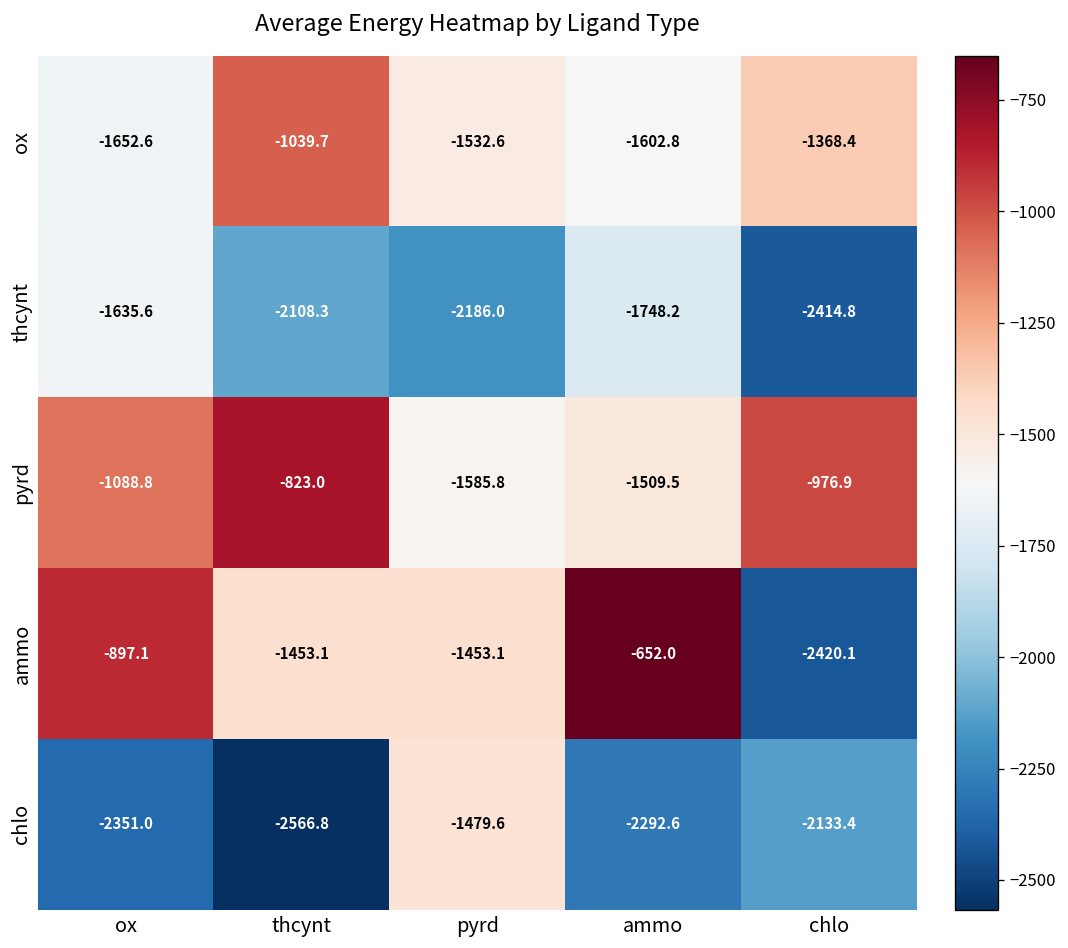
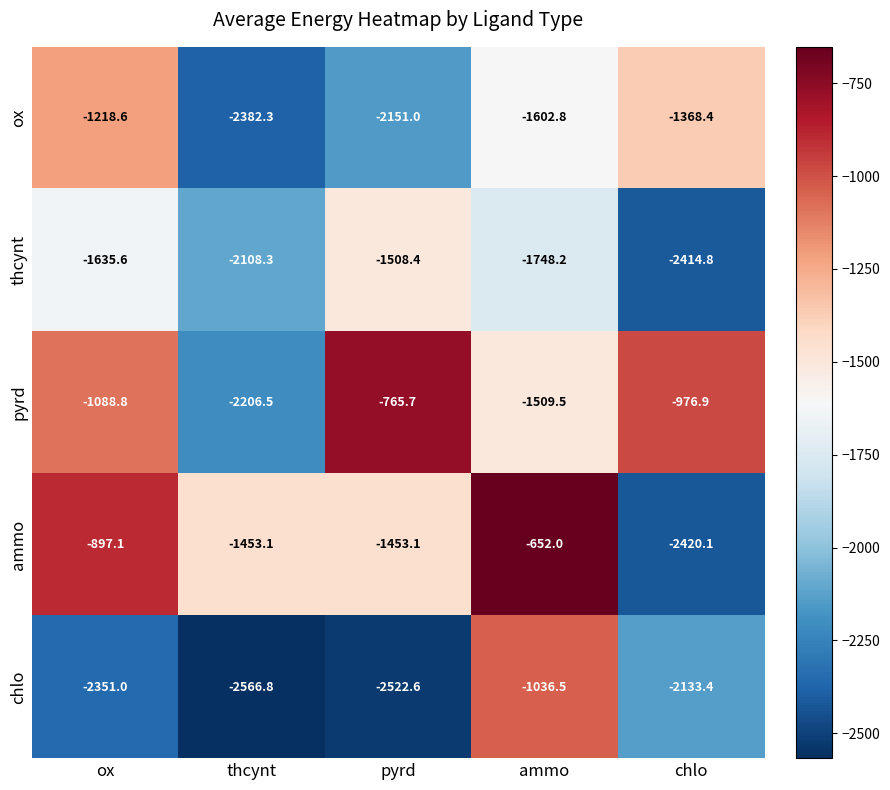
  {
    "ox": {
-     "ox": -1652.6,
-     "thcynt": -1039.7,
-     "pyrd": -1532.6,
+     "ox": -1218.6,
+     "thcynt": -2382.3,
+     "pyrd": -2151.0,
      "ammo": -1602.8,
      "chlo": -1368.4
    },
    "thcynt": {
      "ox": -1635.6,
      "thcynt": -2108.3,
-     "pyrd": -2186.0,
+     "pyrd": -1508.4,
      "ammo": -1748.2,
      "chlo": -2414.8
    },
    "pyrd": {
      "ox": -1088.8,
-     "thcynt": -823.0,
-     "pyrd": -1585.8,
+     "thcynt": -2206.5,
+     "pyrd": -765.7,
      "ammo": -1509.5,
      "chlo": -976.9
    },
    "ammo": {
      "ox": -897.1,
      "thcynt": -1453.1,
      "pyrd": -1453.1,
      "ammo": -652.0,
      "chlo": -2420.1
    },
    "chlo": {
      "ox": -2351.0,
      "thcynt": -2566.8,
-     "pyrd": -1479.6,
-     "ammo": -2292.6,
+     "pyrd": -2522.6,
+     "ammo": -1036.5,
      "chlo": -2133.4
    }
  }
